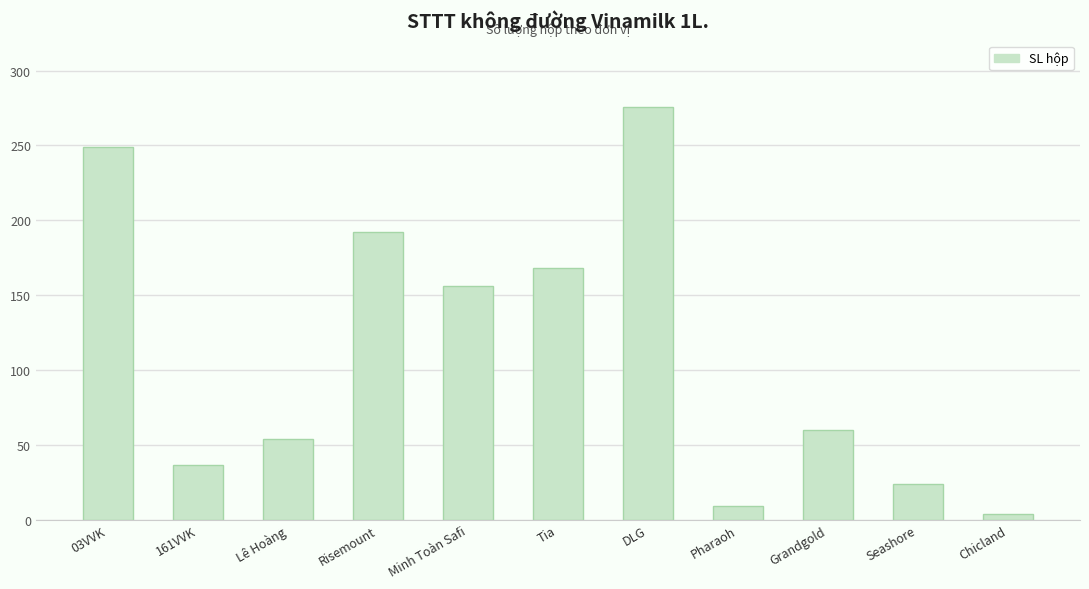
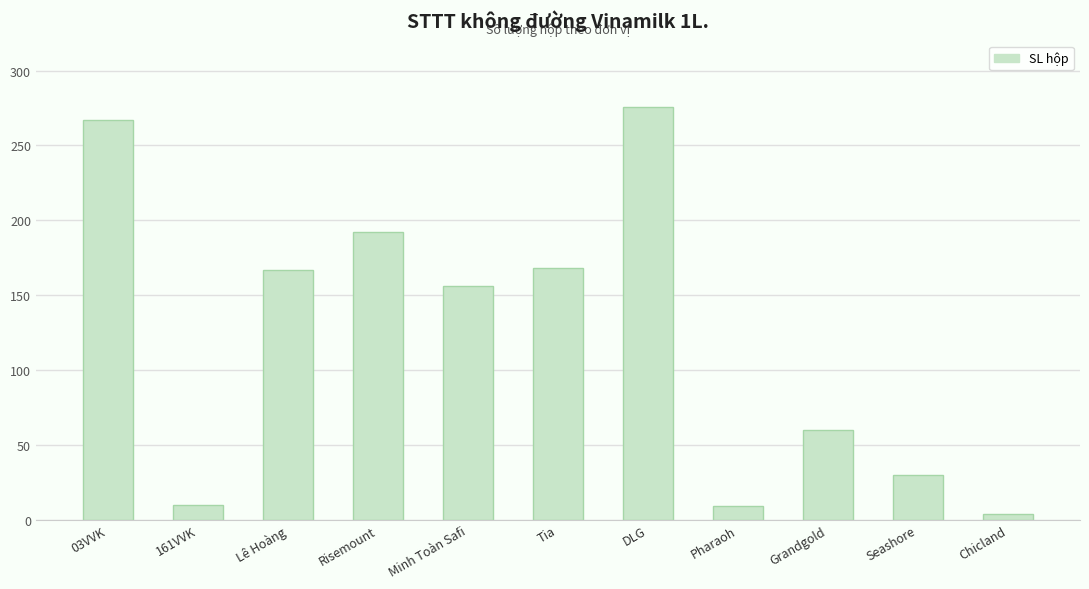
  {
-   "03VVK": 249,
-   "161VVK": 37,
-   "Lê Hoàng": 54,
+   "03VVK": 267,
+   "161VVK": 10,
+   "Lê Hoàng": 167,
    "Risemount": 192,
    "Minh Toàn Safi": 156,
    "Tia": 168,
    "DLG": 276,
    "Pharaoh": 9,
    "Grandgold": 60,
-   "Seashore": 24,
+   "Seashore": 30,
    "Chicland": 4
  }
